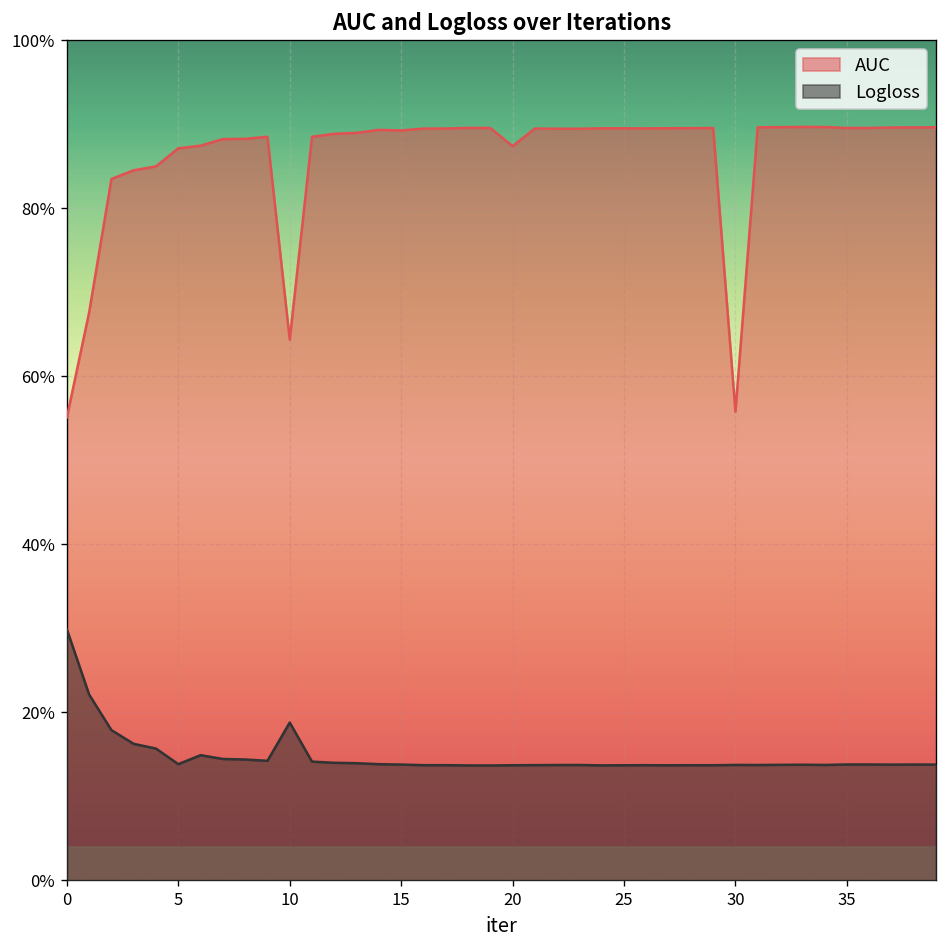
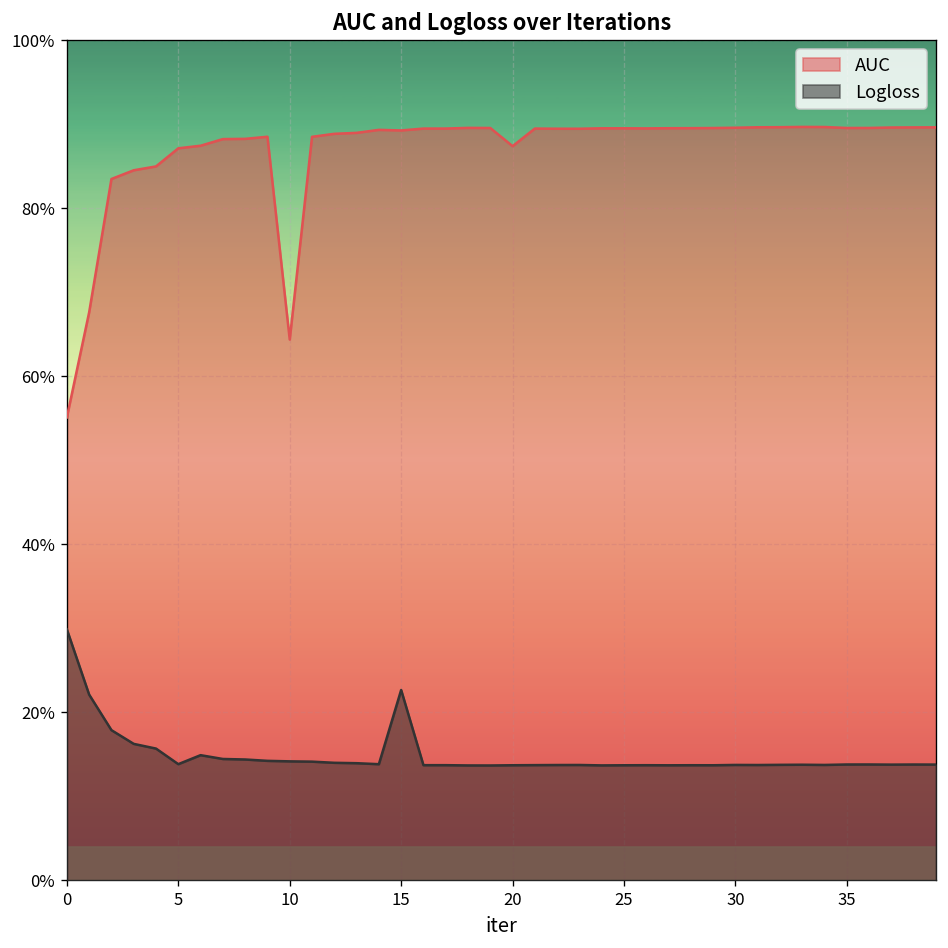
  {
    "AUC": {
      "0": "55%",
      "5": "87%",
      "10": "64%",
      "15": "89%",
      "20": "87%",
      "25": "89%",
-     "30": "56%",
+     "30": "90%",
      "35": "90%"
    },
    "Logloss": {
      "0": "30%",
      "5": "14%",
-     "10": "19%",
-     "15": "14%",
+     "10": "14%",
+     "15": "23%",
      "20": "14%",
      "25": "14%",
      "30": "14%",
      "35": "14%"
    }
  }
